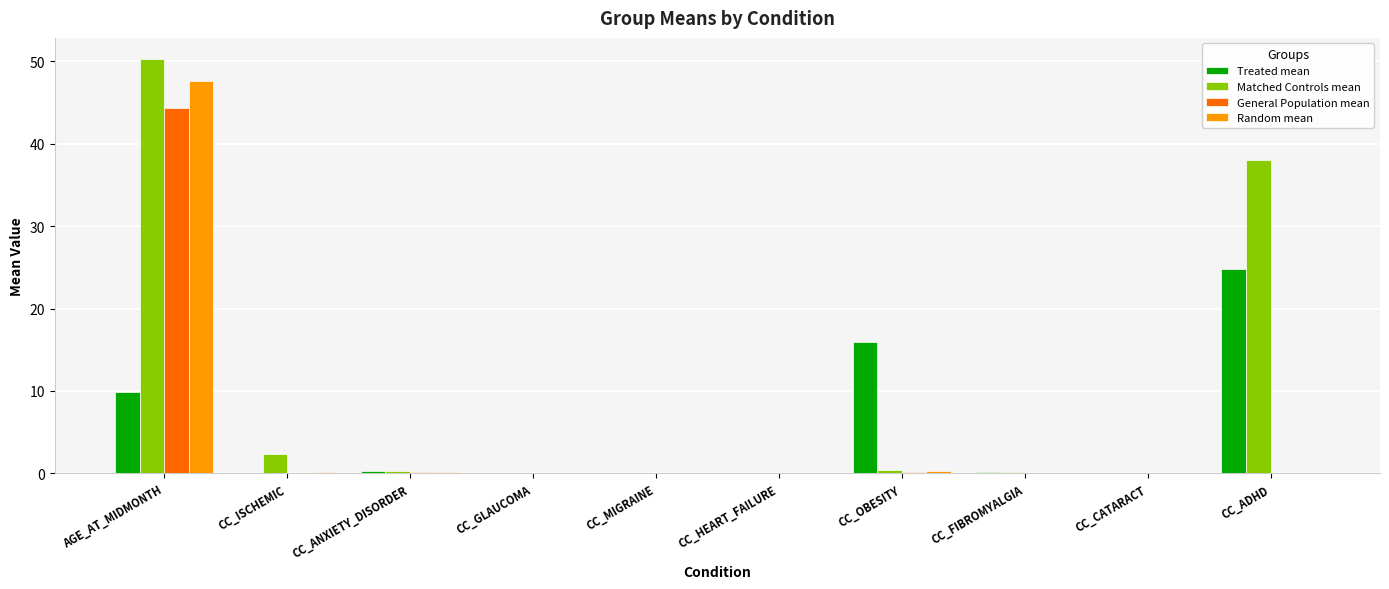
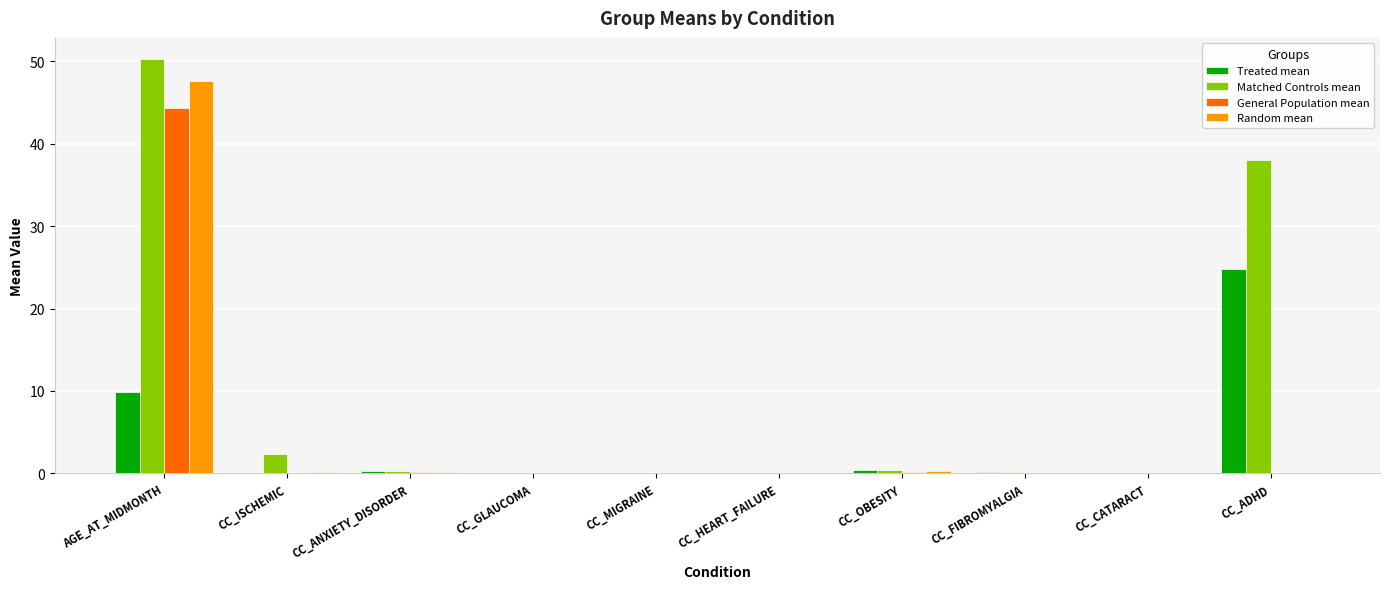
  {
    "Treated mean": {
      "AGE_AT_MIDMONTH": 10,
-     "CC_OBESITY": 16,
+     "CC_OBESITY": 0,
      "CC_ADHD": 25
    },
    "Matched Controls mean": {
      "AGE_AT_MIDMONTH": 50,
      "CC_ISCHEMIC": 2,
      "CC_OBESITY": 0,
      "CC_ADHD": 38
    }
  }
